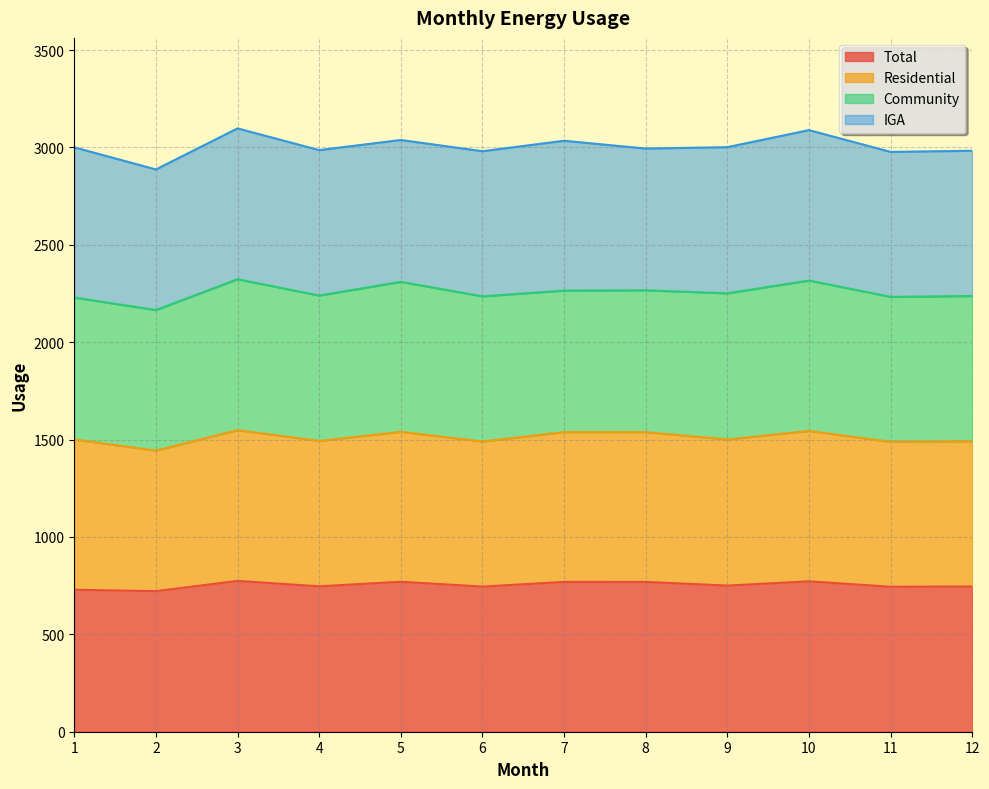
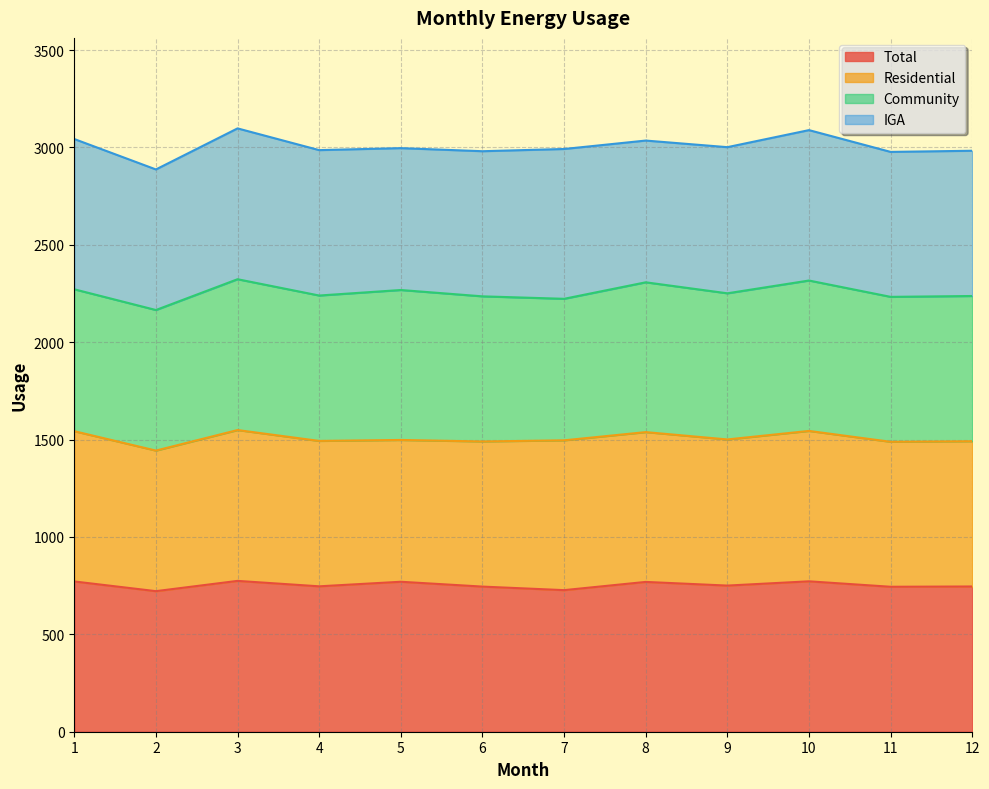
  {
    "Total": {
-     "1": 730,
+     "1": 770,
      "2": 720,
      "3": 770,
      "4": 750,
      "5": 770,
      "6": 750,
-     "7": 770,
+     "7": 730,
      "8": 770,
      "9": 750,
      "10": 770,
      "11": 740,
      "12": 750
    },
    "Residential": {
      "1": 770,
      "2": 720,
      "3": 770,
      "4": 750,
-     "5": 770,
+     "5": 730,
      "6": 750,
      "7": 770,
      "8": 770,
      "9": 750,
      "10": 770,
      "11": 740,
      "12": 750
    },
    "Community": {
      "1": 730,
      "2": 720,
      "3": 770,
      "4": 750,
      "5": 770,
      "6": 750,
      "7": 730,
-     "8": 730,
+     "8": 770,
      "9": 750,
      "10": 770,
      "11": 740,
      "12": 750
    },
    "IGA": {
      "1": 770,
      "2": 720,
      "3": 770,
      "4": 750,
      "5": 730,
      "6": 750,
      "7": 770,
      "8": 730,
      "9": 750,
      "10": 770,
      "11": 740,
      "12": 750
    }
  }
